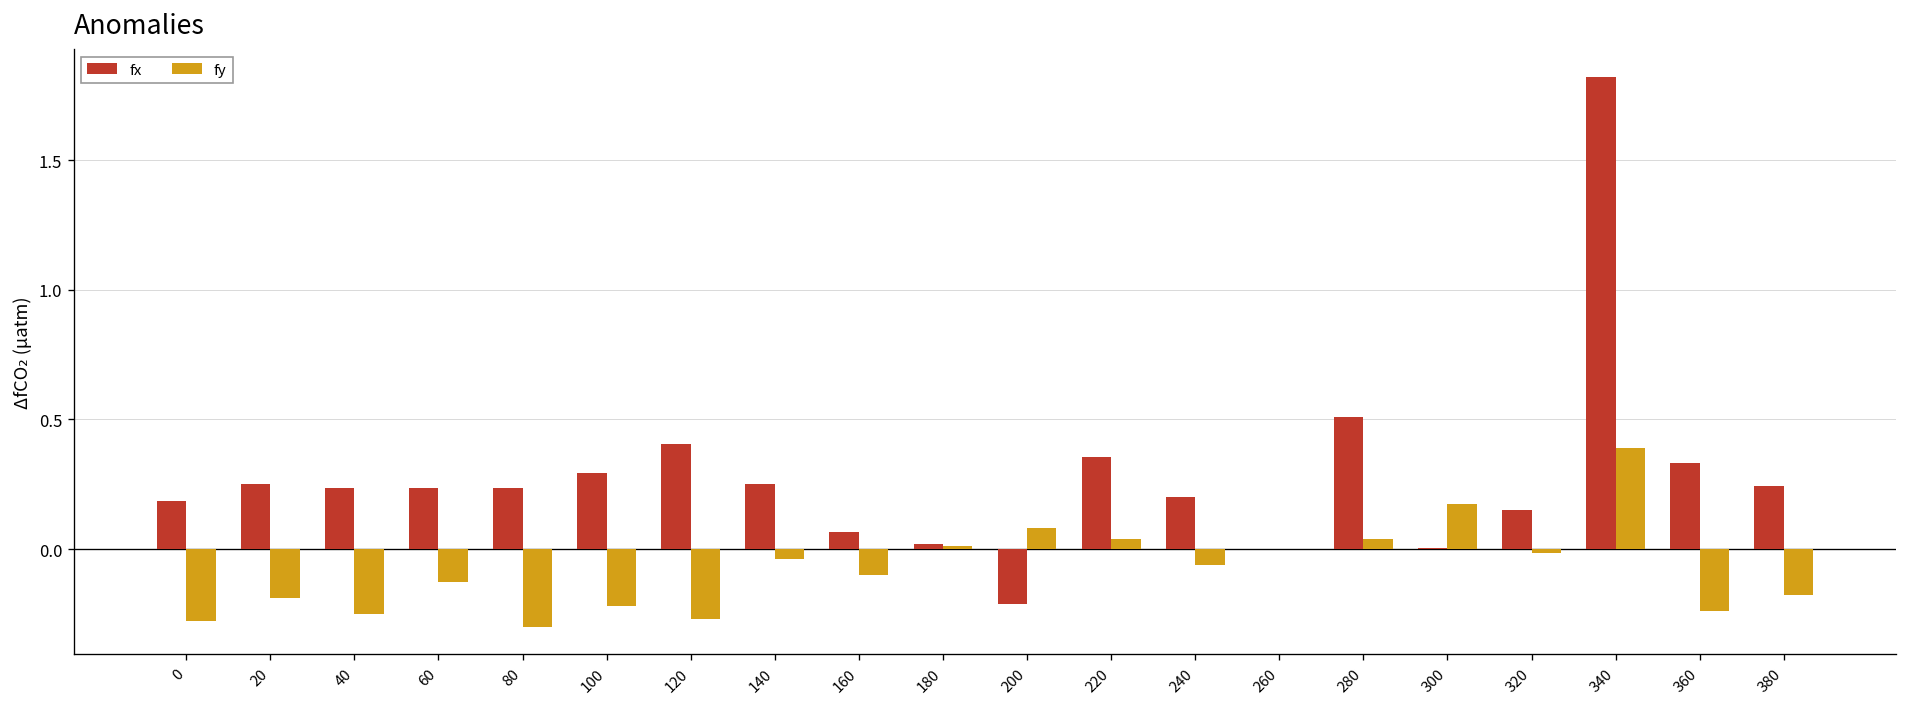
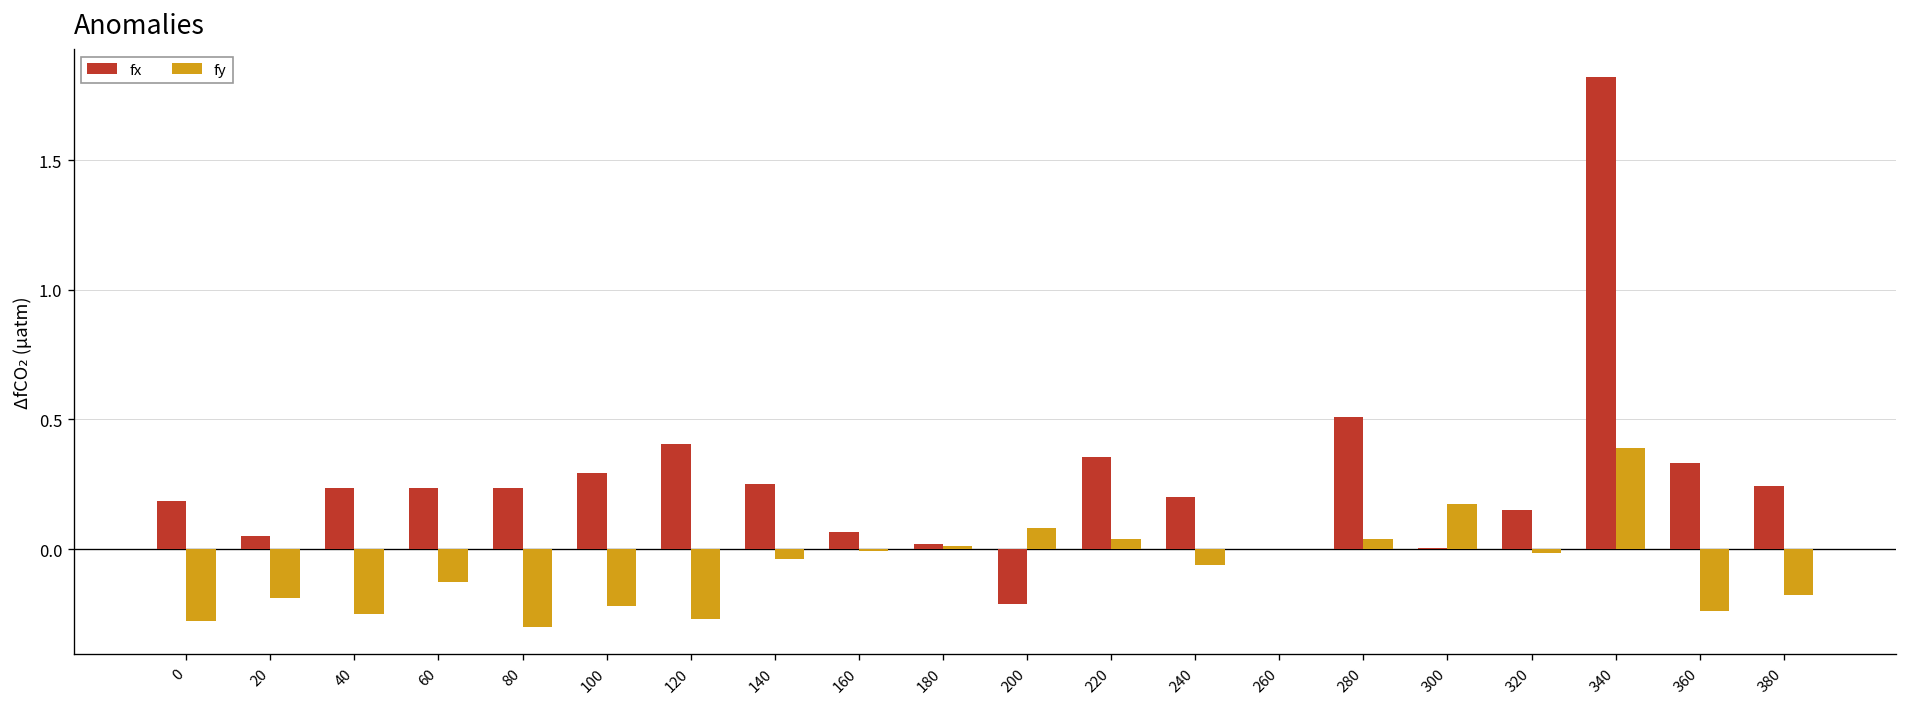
  {
    "fx": {
      "0": 0.18,
-     "20": 0.25,
+     "20": 0.05,
      "40": 0.24,
      "60": 0.24,
      "80": 0.24,
      "100": 0.29,
      "120": 0.41,
      "140": 0.25,
      "160": 0.06,
      "180": 0.02,
      "200": -0.21,
      "220": 0.35,
      "240": 0.20,
      "280": 0.51,
      "320": 0.15,
      "340": 1.82,
      "360": 0.33,
      "380": 0.24
    },
    "fy": {
      "0": -0.28,
      "20": -0.19,
      "40": -0.25,
      "60": -0.13,
      "80": -0.30,
      "100": -0.22,
      "120": -0.27,
      "140": -0.04,
-     "160": -0.10,
+     "160": -0.01,
      "200": 0.08,
      "220": 0.04,
      "240": -0.06,
      "280": 0.04,
      "300": 0.17,
      "320": -0.01,
      "340": 0.39,
      "360": -0.24,
      "380": -0.18
    }
  }
